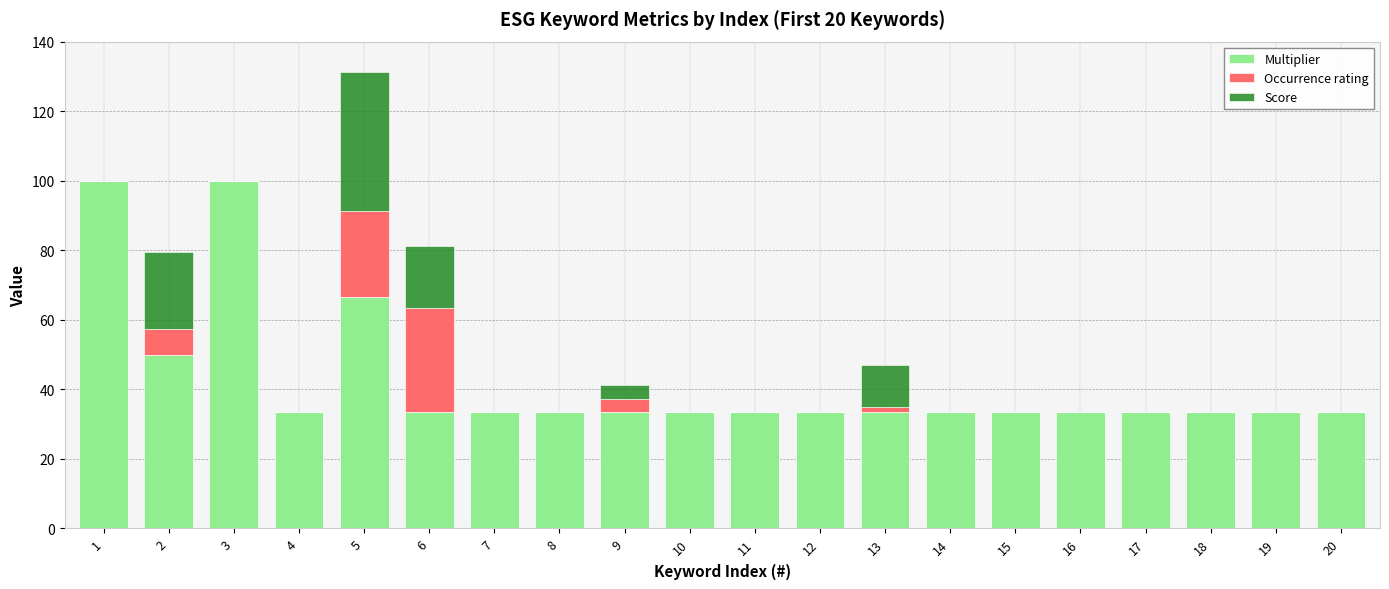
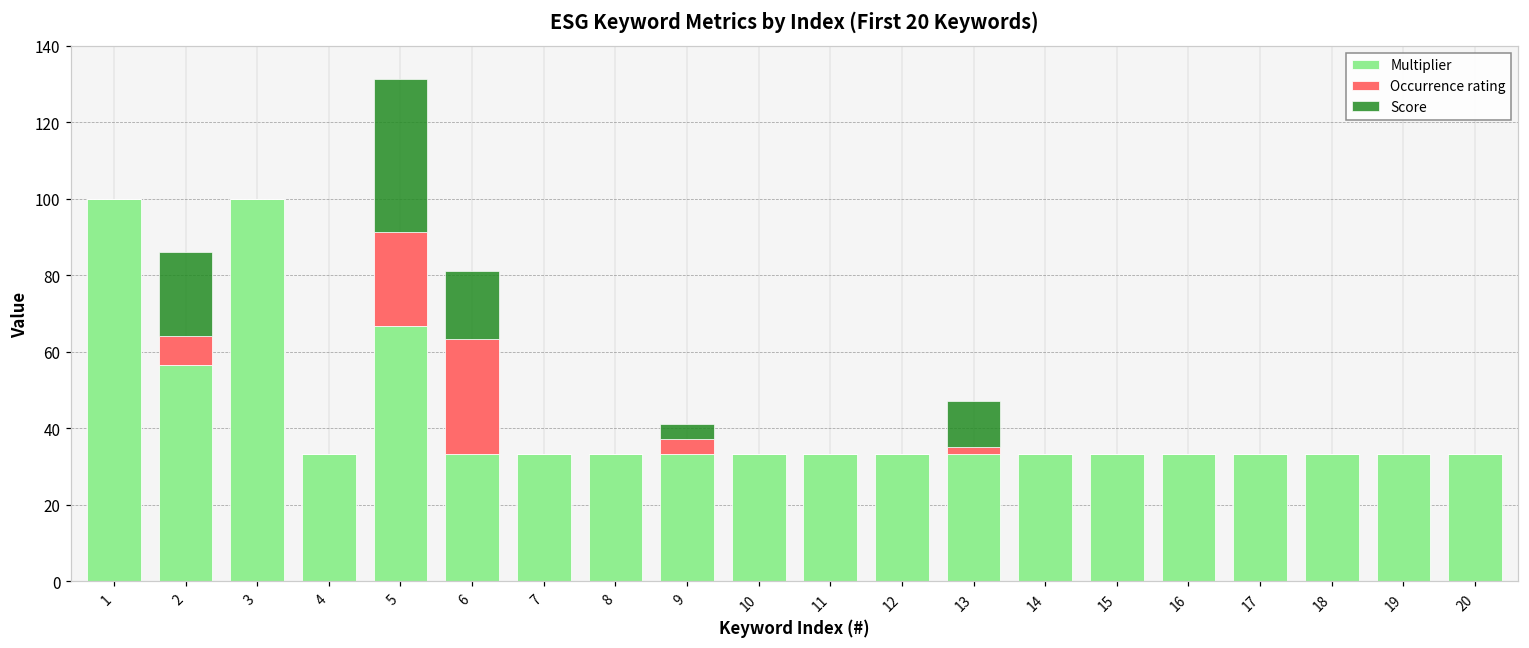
  {
    "Multiplier": {
      "1": 100,
-     "2": 50,
+     "2": 57,
      "3": 100,
      "4": 33,
      "5": 67,
      "6": 33,
      "7": 33,
      "8": 33,
      "9": 33,
      "10": 33,
      "11": 33,
      "12": 33,
      "13": 33,
      "14": 33,
      "15": 33,
      "16": 33,
      "17": 33,
      "18": 33,
      "19": 33,
      "20": 33
    },
    "Occurrence rating": {
      "1": 0,
      "2": 7,
      "3": 0,
      "4": 0,
      "5": 25,
      "6": 30,
      "7": 0,
      "8": 0,
      "9": 4,
      "10": 0,
      "11": 0,
      "12": 0,
      "13": 2,
      "14": 0,
      "15": 0,
      "16": 0,
      "17": 0,
      "18": 0,
      "19": 0,
      "20": 0
    },
    "Score": {
      "1": 0,
      "2": 22,
      "3": 0,
      "4": 0,
      "5": 40,
      "6": 18,
      "7": 0,
      "8": 0,
      "9": 4,
      "10": 0,
      "11": 0,
      "12": 0,
      "13": 12,
      "14": 0,
      "15": 0,
      "16": 0,
      "17": 0,
      "18": 0,
      "19": 0,
      "20": 0
    }
  }
